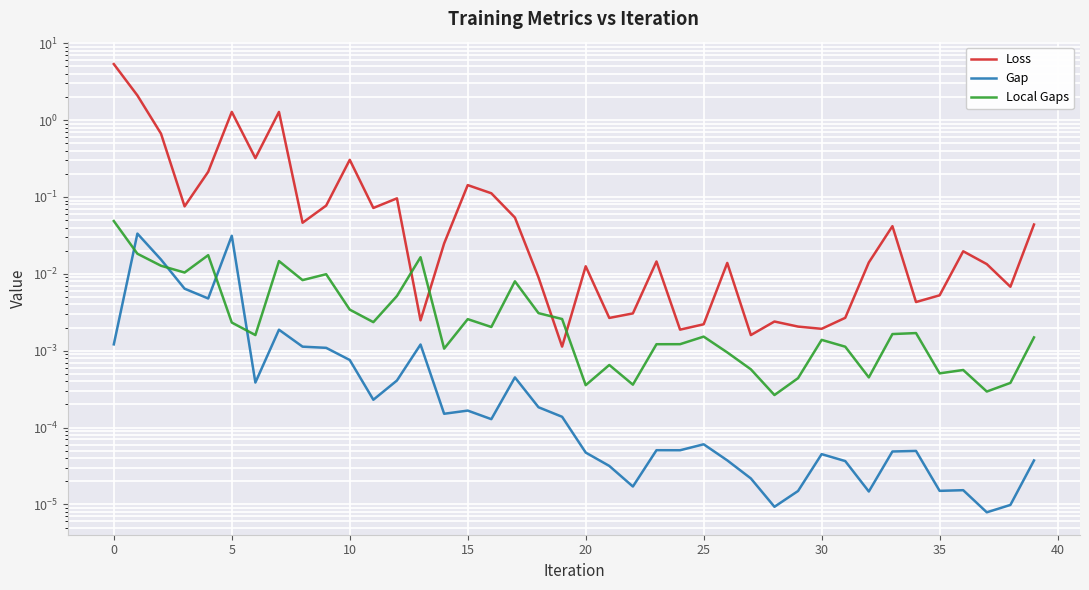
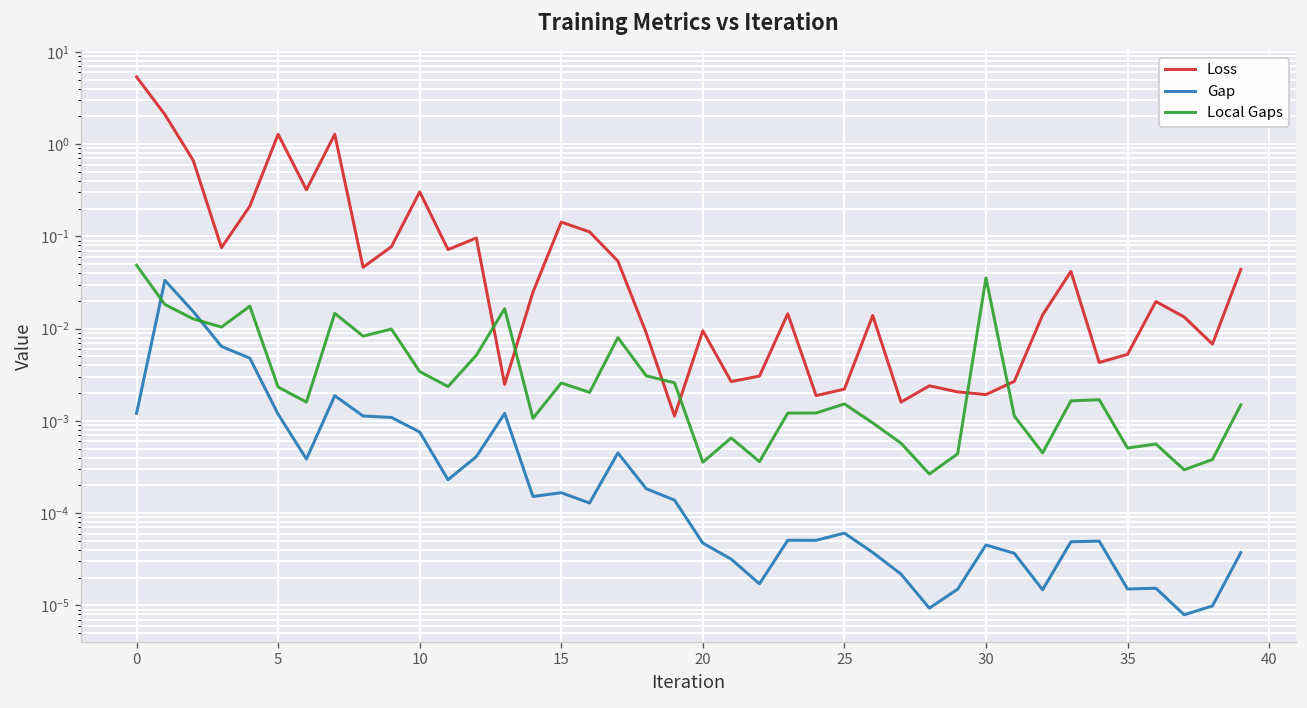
  {
    "Loss": {
      "0": 5,
      "5": 1.3,
      "10": 0.30,
      "15": 0.14,
-     "20": 0.013,
+     "20": 0.009,
      "25": 0.0022,
      "30": 0.002,
      "35": 0.005
    },
    "Gap": {
      "0": 0.0012,
-     "5": 0.031,
+     "5": 0.0012,
      "10": 0.0008,
      "15": 0.00017,
      "20": 0.00005,
      "25": 0.00006,
      "30": 0.00005,
      "35": 0.000015
    },
    "Local Gaps": {
      "0": 0.05,
      "5": 0.0023,
      "10": 0.003,
      "15": 0.0026,
      "20": 0.0004,
      "25": 0.0015,
-     "30": 0.0014,
+     "30": 0.04,
      "35": 0.0005
    }
  }
